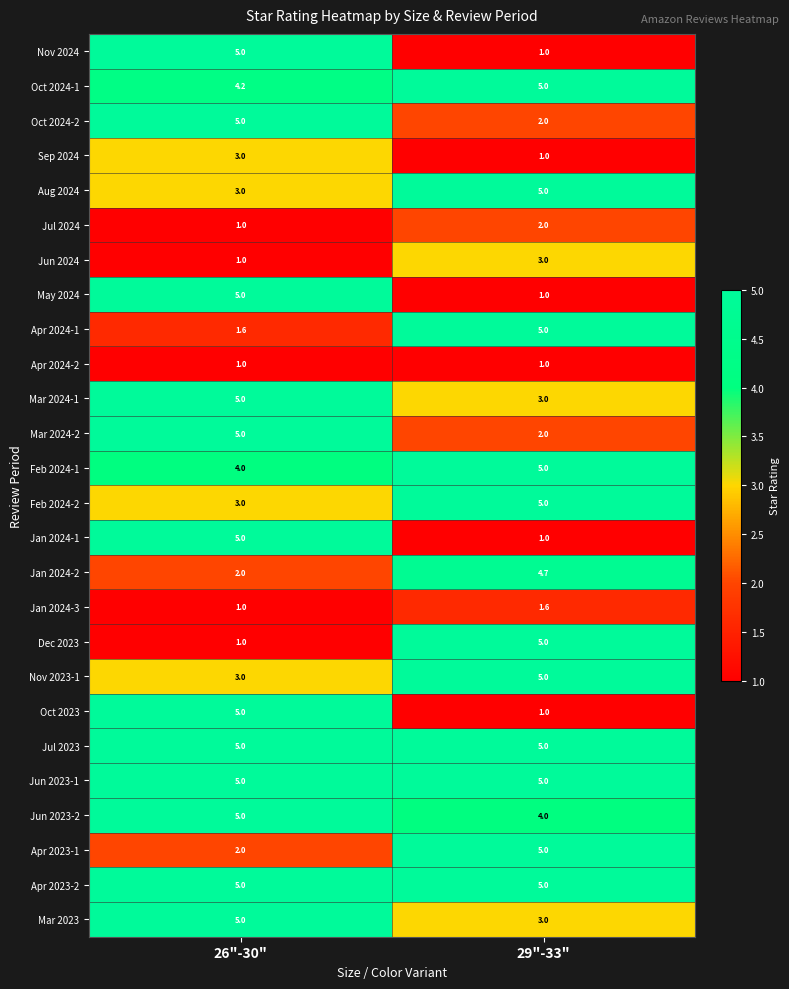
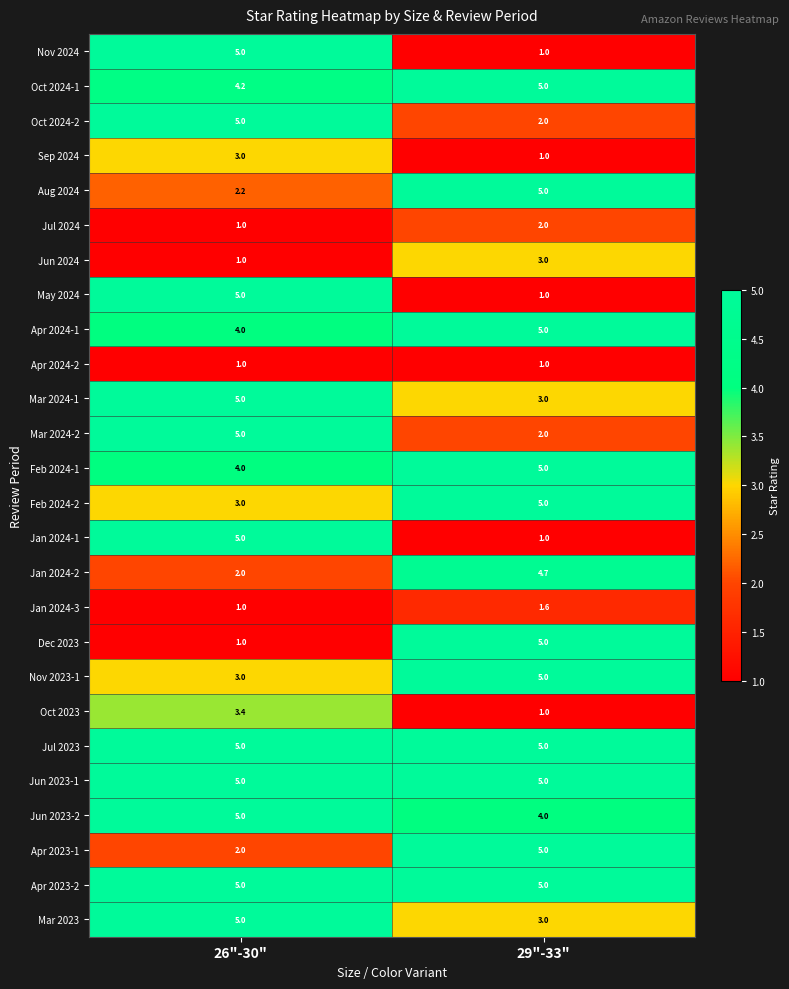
  {
    "Nov 2024": {
      "26\"-30\"": 5.0,
      "29\"-33\"": 1.0
    },
    "Oct 2024-1": {
      "26\"-30\"": 4.2,
      "29\"-33\"": 5.0
    },
    "Oct 2024-2": {
      "26\"-30\"": 5.0,
      "29\"-33\"": 2.0
    },
    "Sep 2024": {
      "26\"-30\"": 3.0,
      "29\"-33\"": 1.0
    },
    "Aug 2024": {
-     "26\"-30\"": 3.0,
+     "26\"-30\"": 2.2,
      "29\"-33\"": 5.0
    },
    "Jul 2024": {
      "26\"-30\"": 1.0,
      "29\"-33\"": 2.0
    },
    "Jun 2024": {
      "26\"-30\"": 1.0,
      "29\"-33\"": 3.0
    },
    "May 2024": {
      "26\"-30\"": 5.0,
      "29\"-33\"": 1.0
    },
    "Apr 2024-1": {
-     "26\"-30\"": 1.6,
+     "26\"-30\"": 4.0,
      "29\"-33\"": 5.0
    },
    "Apr 2024-2": {
      "26\"-30\"": 1.0,
      "29\"-33\"": 1.0
    },
    "Mar 2024-1": {
      "26\"-30\"": 5.0,
      "29\"-33\"": 3.0
    },
    "Mar 2024-2": {
      "26\"-30\"": 5.0,
      "29\"-33\"": 2.0
    },
    "Feb 2024-1": {
      "26\"-30\"": 4.0,
      "29\"-33\"": 5.0
    },
    "Feb 2024-2": {
      "26\"-30\"": 3.0,
      "29\"-33\"": 5.0
    },
    "Jan 2024-1": {
      "26\"-30\"": 5.0,
      "29\"-33\"": 1.0
    },
    "Jan 2024-2": {
      "26\"-30\"": 2.0,
      "29\"-33\"": 4.7
    },
    "Jan 2024-3": {
      "26\"-30\"": 1.0,
      "29\"-33\"": 1.6
    },
    "Dec 2023": {
      "26\"-30\"": 1.0,
      "29\"-33\"": 5.0
    },
    "Nov 2023-1": {
      "26\"-30\"": 3.0,
      "29\"-33\"": 5.0
    },
    "Oct 2023": {
-     "26\"-30\"": 5.0,
+     "26\"-30\"": 3.4,
      "29\"-33\"": 1.0
    },
    "Jul 2023": {
      "26\"-30\"": 5.0,
      "29\"-33\"": 5.0
    },
    "Jun 2023-1": {
      "26\"-30\"": 5.0,
      "29\"-33\"": 5.0
    },
    "Jun 2023-2": {
      "26\"-30\"": 5.0,
      "29\"-33\"": 4.0
    },
    "Apr 2023-1": {
      "26\"-30\"": 2.0,
      "29\"-33\"": 5.0
    },
    "Apr 2023-2": {
      "26\"-30\"": 5.0,
      "29\"-33\"": 5.0
    },
    "Mar 2023": {
      "26\"-30\"": 5.0,
      "29\"-33\"": 3.0
    }
  }
